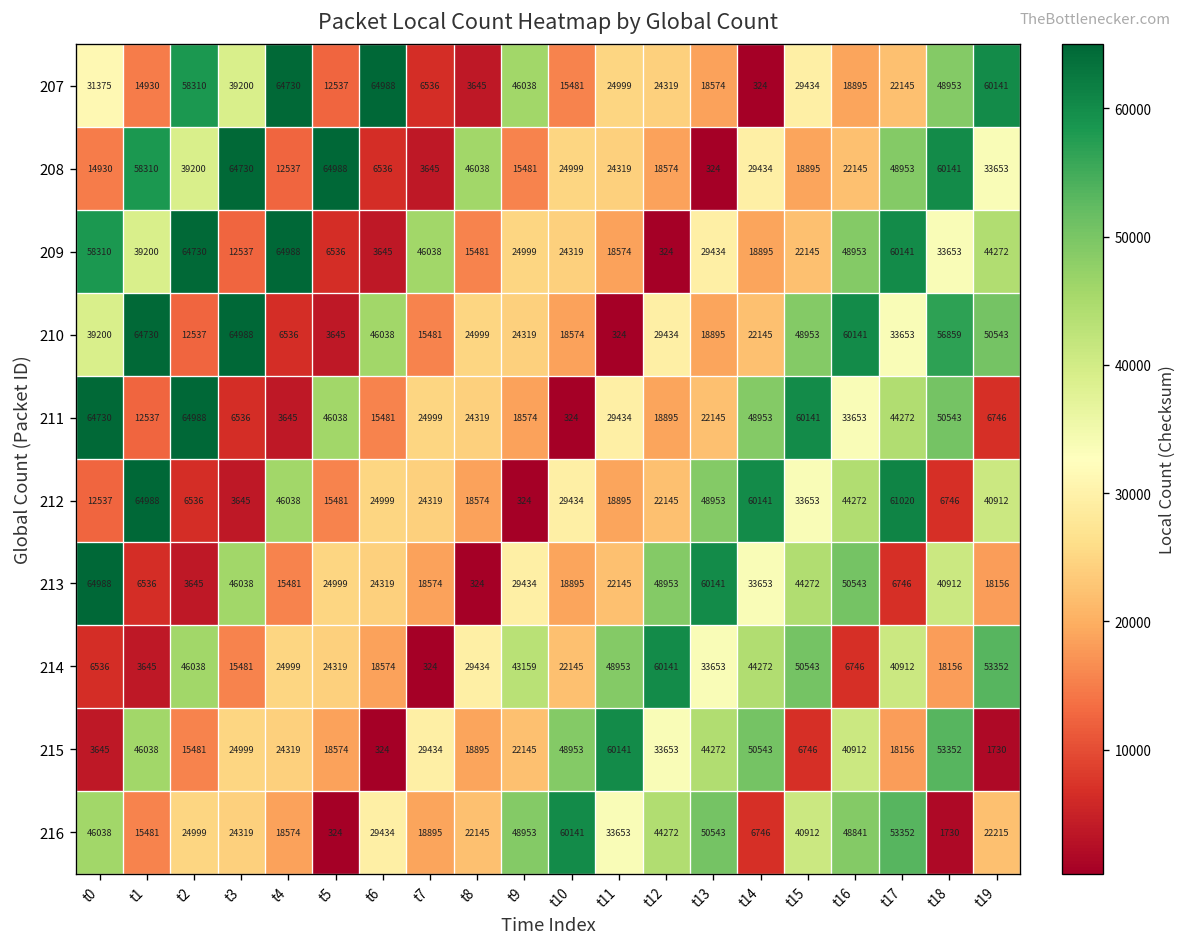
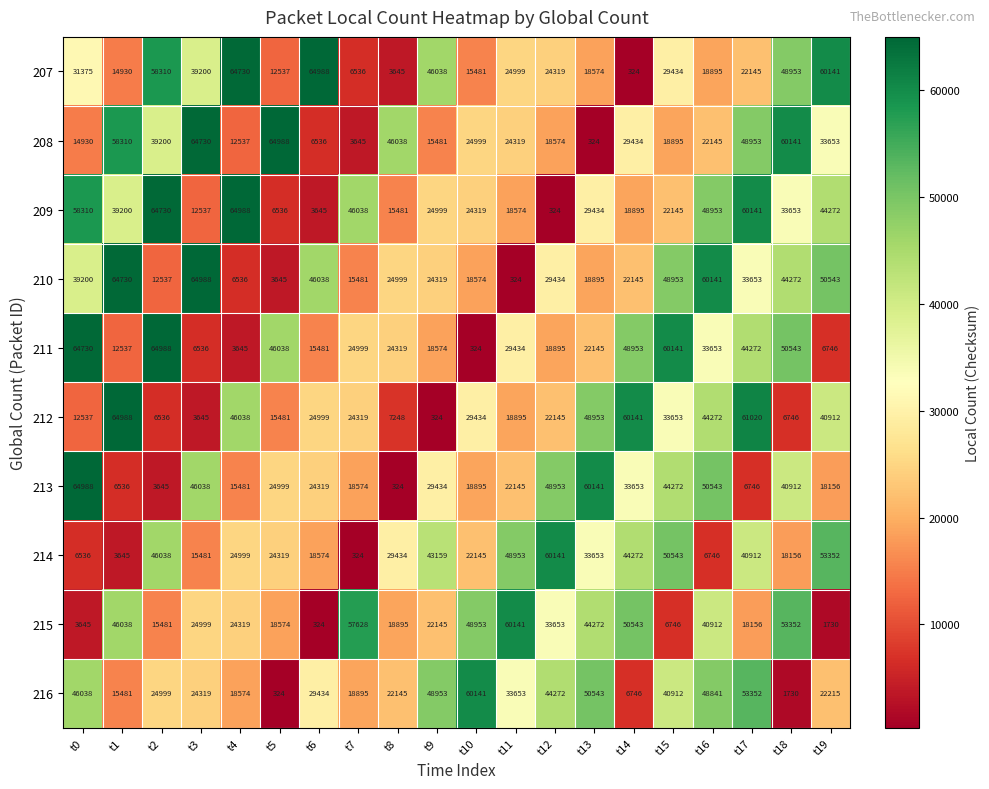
  {
    "207": {
      "t0": 31375,
      "t1": 14930,
      "t2": 58310,
      "t3": 39200,
      "t4": 64730,
      "t5": 12537,
      "t6": 64988,
      "t7": 6536,
      "t8": 3645,
      "t9": 46038,
      "t10": 15481,
      "t11": 24999,
      "t12": 24319,
      "t13": 18574,
      "t14": 324,
      "t15": 29434,
      "t16": 18895,
      "t17": 22145,
      "t18": 48953,
      "t19": 60141
    },
    "208": {
      "t0": 14930,
      "t1": 58310,
      "t2": 39200,
      "t3": 64730,
      "t4": 12537,
      "t5": 64988,
      "t6": 6536,
      "t7": 3645,
      "t8": 46038,
      "t9": 15481,
      "t10": 24999,
      "t11": 24319,
      "t12": 18574,
      "t13": 324,
      "t14": 29434,
      "t15": 18895,
      "t16": 22145,
      "t17": 48953,
      "t18": 60141,
      "t19": 33653
    },
    "209": {
      "t0": 58310,
      "t1": 39200,
      "t2": 64730,
      "t3": 12537,
      "t4": 64988,
      "t5": 6536,
      "t6": 3645,
      "t7": 46038,
      "t8": 15481,
      "t9": 24999,
      "t10": 24319,
      "t11": 18574,
      "t12": 324,
      "t13": 29434,
      "t14": 18895,
      "t15": 22145,
      "t16": 48953,
      "t17": 60141,
      "t18": 33653,
      "t19": 44272
    },
    "210": {
      "t0": 39200,
      "t1": 64730,
      "t2": 12537,
      "t3": 64988,
      "t4": 6536,
      "t5": 3645,
      "t6": 46038,
      "t7": 15481,
      "t8": 24999,
      "t9": 24319,
      "t10": 18574,
      "t11": 324,
      "t12": 29434,
      "t13": 18895,
      "t14": 22145,
      "t15": 48953,
      "t16": 60141,
      "t17": 33653,
-     "t18": 56859,
+     "t18": 44272,
      "t19": 50543
    },
    "211": {
      "t0": 64730,
      "t1": 12537,
      "t2": 64988,
      "t3": 6536,
      "t4": 3645,
      "t5": 46038,
      "t6": 15481,
      "t7": 24999,
      "t8": 24319,
      "t9": 18574,
      "t10": 324,
      "t11": 29434,
      "t12": 18895,
      "t13": 22145,
      "t14": 48953,
      "t15": 60141,
      "t16": 33653,
      "t17": 44272,
      "t18": 50543,
      "t19": 6746
    },
    "212": {
      "t0": 12537,
      "t1": 64988,
      "t2": 6536,
      "t3": 3645,
      "t4": 46038,
      "t5": 15481,
      "t6": 24999,
      "t7": 24319,
-     "t8": 18574,
+     "t8": 7248,
      "t9": 324,
      "t10": 29434,
      "t11": 18895,
      "t12": 22145,
      "t13": 48953,
      "t14": 60141,
      "t15": 33653,
      "t16": 44272,
      "t17": 61020,
      "t18": 6746,
      "t19": 40912
    },
    "213": {
      "t0": 64988,
      "t1": 6536,
      "t2": 3645,
      "t3": 46038,
      "t4": 15481,
      "t5": 24999,
      "t6": 24319,
      "t7": 18574,
      "t8": 324,
      "t9": 29434,
      "t10": 18895,
      "t11": 22145,
      "t12": 48953,
      "t13": 60141,
      "t14": 33653,
      "t15": 44272,
      "t16": 50543,
      "t17": 6746,
      "t18": 40912,
      "t19": 18156
    },
    "214": {
      "t0": 6536,
      "t1": 3645,
      "t2": 46038,
      "t3": 15481,
      "t4": 24999,
      "t5": 24319,
      "t6": 18574,
      "t7": 324,
      "t8": 29434,
      "t9": 43159,
      "t10": 22145,
      "t11": 48953,
      "t12": 60141,
      "t13": 33653,
      "t14": 44272,
      "t15": 50543,
      "t16": 6746,
      "t17": 40912,
      "t18": 18156,
      "t19": 53352
    },
    "215": {
      "t0": 3645,
      "t1": 46038,
      "t2": 15481,
      "t3": 24999,
      "t4": 24319,
      "t5": 18574,
      "t6": 324,
-     "t7": 29434,
+     "t7": 57628,
      "t8": 18895,
      "t9": 22145,
      "t10": 48953,
      "t11": 60141,
      "t12": 33653,
      "t13": 44272,
      "t14": 50543,
      "t15": 6746,
      "t16": 40912,
      "t17": 18156,
      "t18": 53352,
      "t19": 1730
    },
    "216": {
      "t0": 46038,
      "t1": 15481,
      "t2": 24999,
      "t3": 24319,
      "t4": 18574,
      "t5": 324,
      "t6": 29434,
      "t7": 18895,
      "t8": 22145,
      "t9": 48953,
      "t10": 60141,
      "t11": 33653,
      "t12": 44272,
      "t13": 50543,
      "t14": 6746,
      "t15": 40912,
      "t16": 48841,
      "t17": 53352,
      "t18": 1730,
      "t19": 22215
    }
  }
